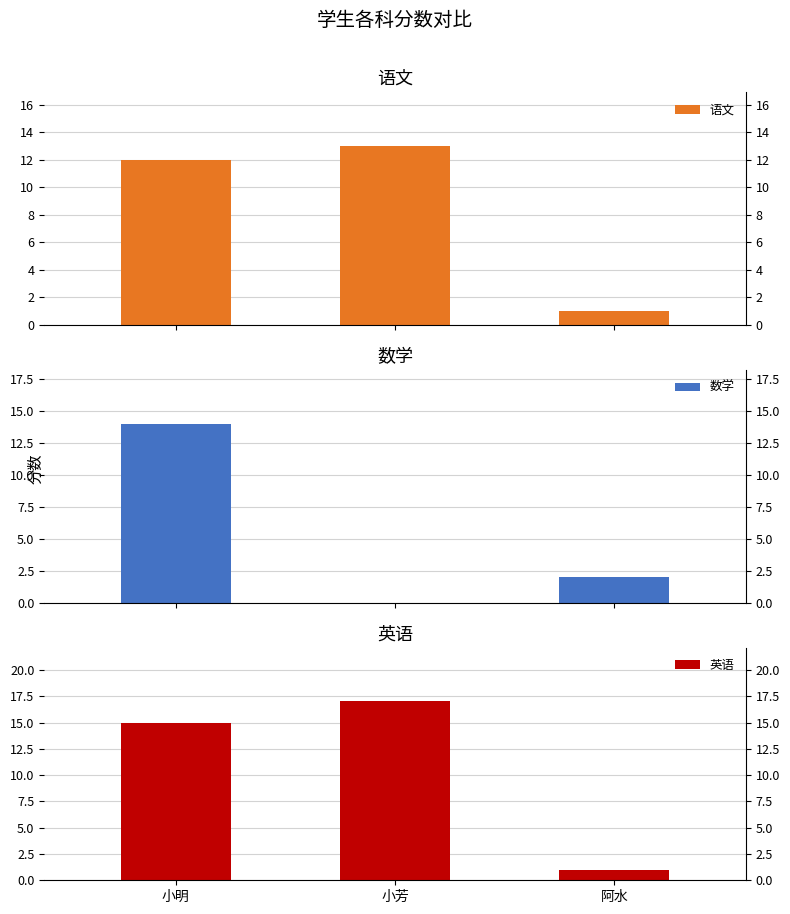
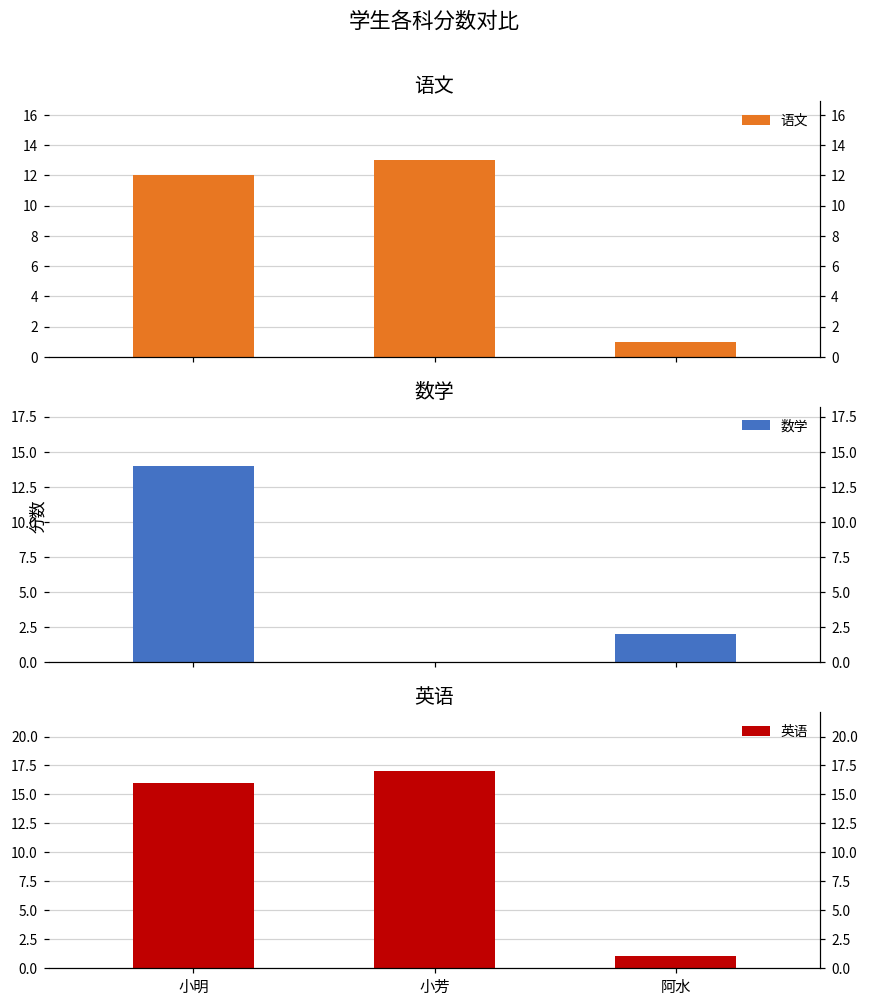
  {
    "英语": {
-     "小明": 15,
+     "小明": 16,
      "小芳": 17,
      "阿水": 1
    }
  }
